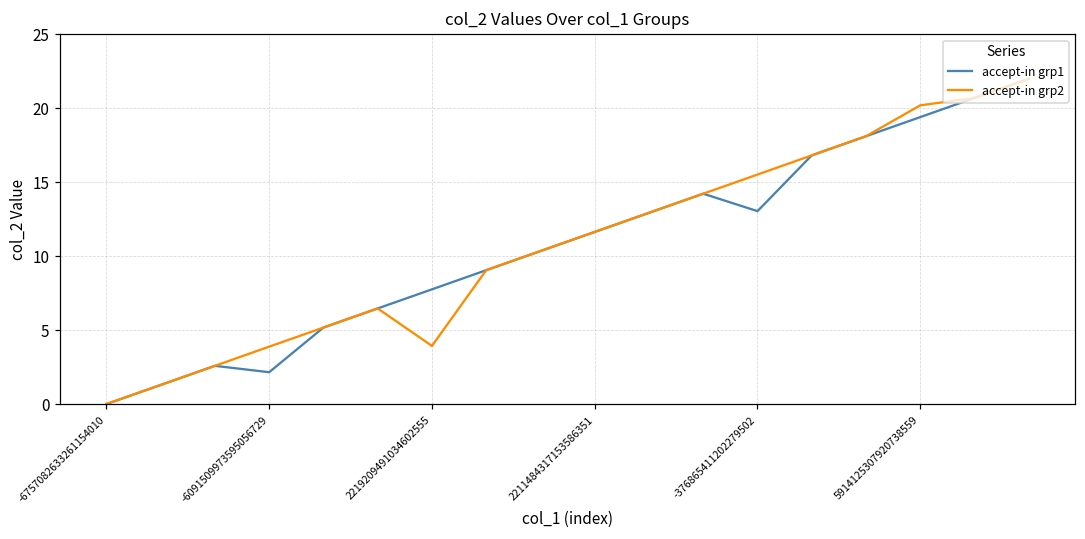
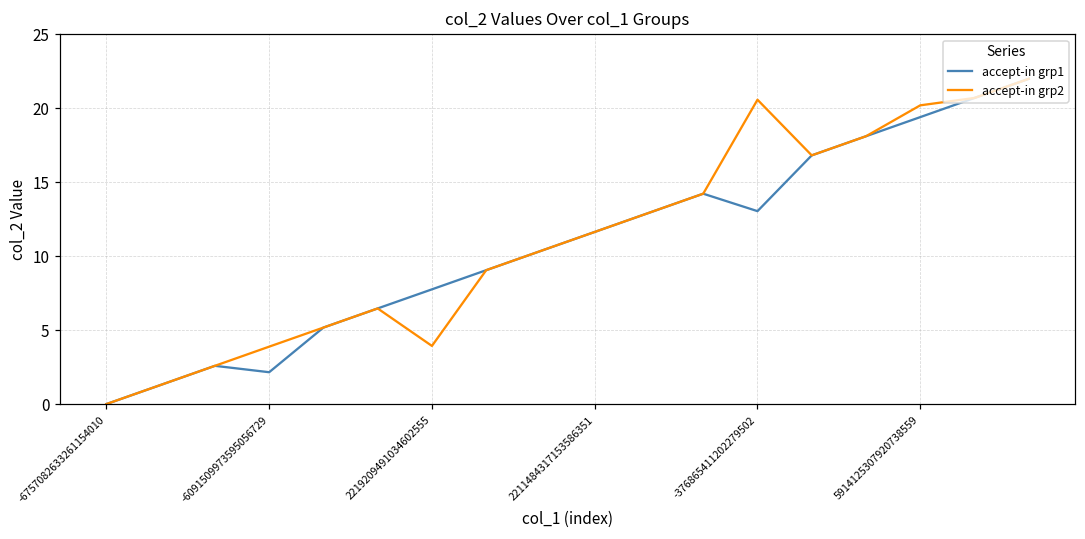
  {
    "accept-in grp1": {
      "-6091509973595056729": 2.2,
      "2219209491034602555": 7.8,
      "-376865411202279502": 13.0,
      "5914125307920738559": 19.4
    },
    "accept-in grp2": {
      "-6091509973595056729": 3.9,
      "2219209491034602555": 3.9,
-     "-376865411202279502": 15.5,
+     "-376865411202279502": 20.6,
      "5914125307920738559": 20.2
    }
  }
